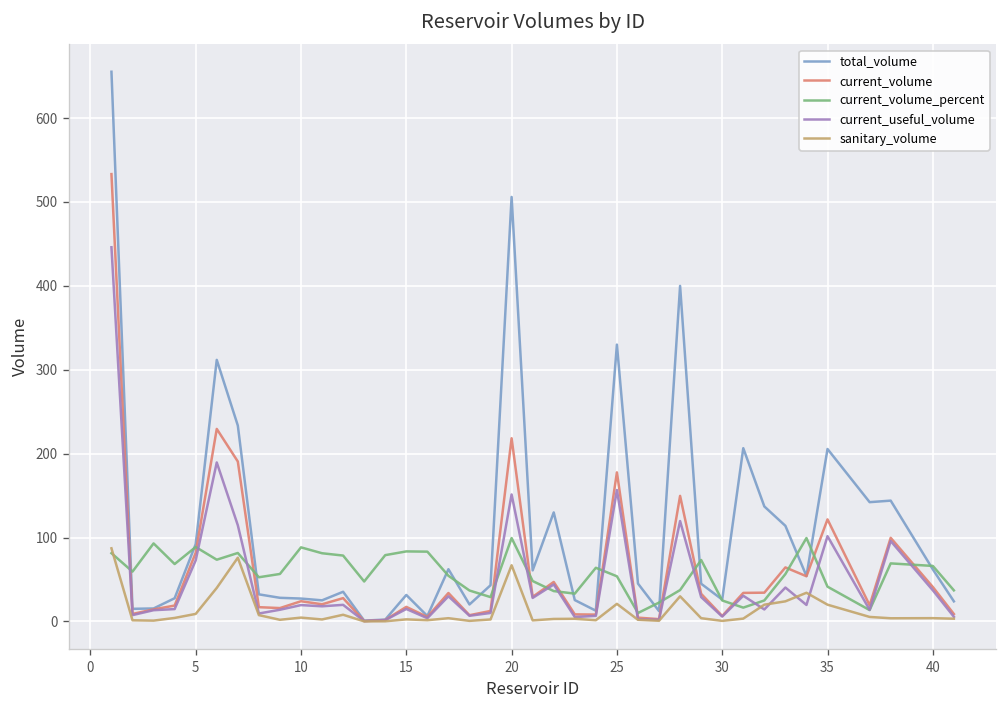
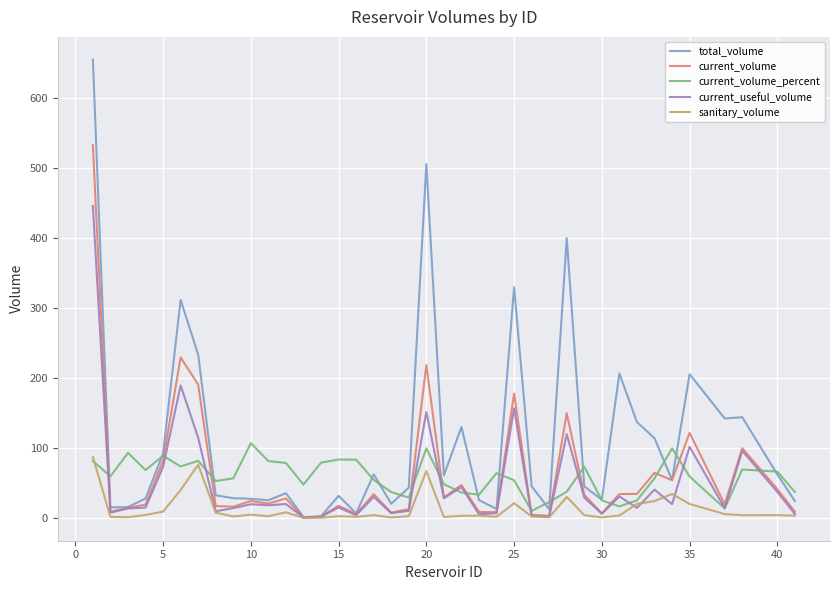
  {
    "current_volume_percent": {
-     "10": 90,
+     "10": 110,
      "15": 80,
      "20": 100,
      "25": 50,
-     "35": 40,
+     "35": 60,
      "40": 70
    }
  }
